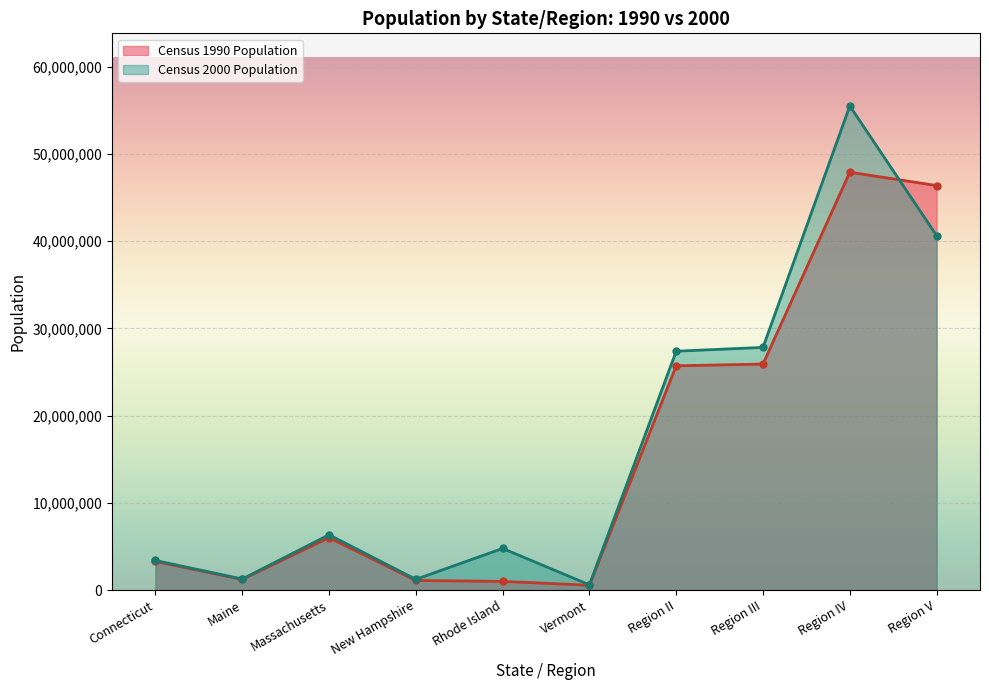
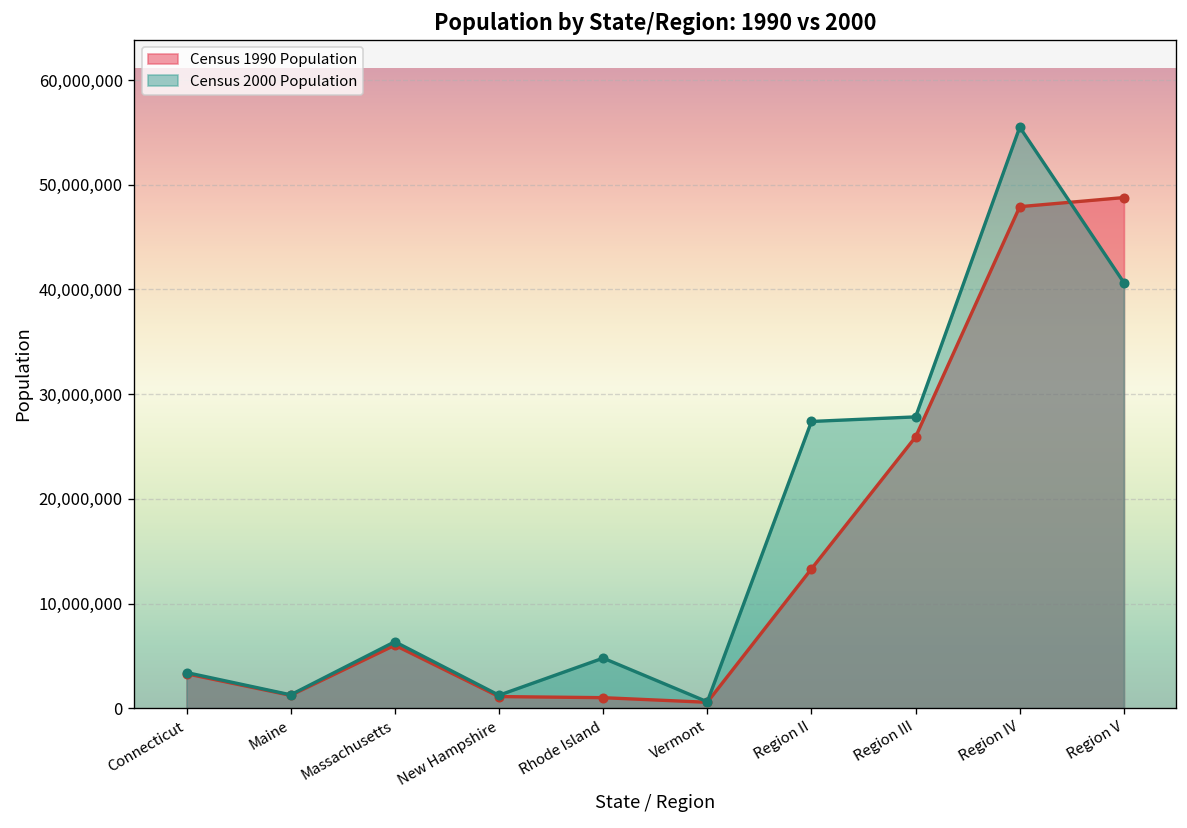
  {
    "Census 1990 Population": {
      "Massachusetts": "6,000,000",
      "Rhode Island": "1,000,000",
-     "Region II": "26,000,000",
+     "Region II": "13,000,000",
      "Region III": "26,000,000",
      "Region IV": "48,000,000",
-     "Region V": "46,000,000"
+     "Region V": "49,000,000"
    },
    "Census 2000 Population": {
      "Massachusetts": "6,000,000",
      "Rhode Island": "5,000,000",
      "Region II": "27,000,000",
      "Region III": "28,000,000",
      "Region IV": "56,000,000",
      "Region V": "41,000,000"
    }
  }
